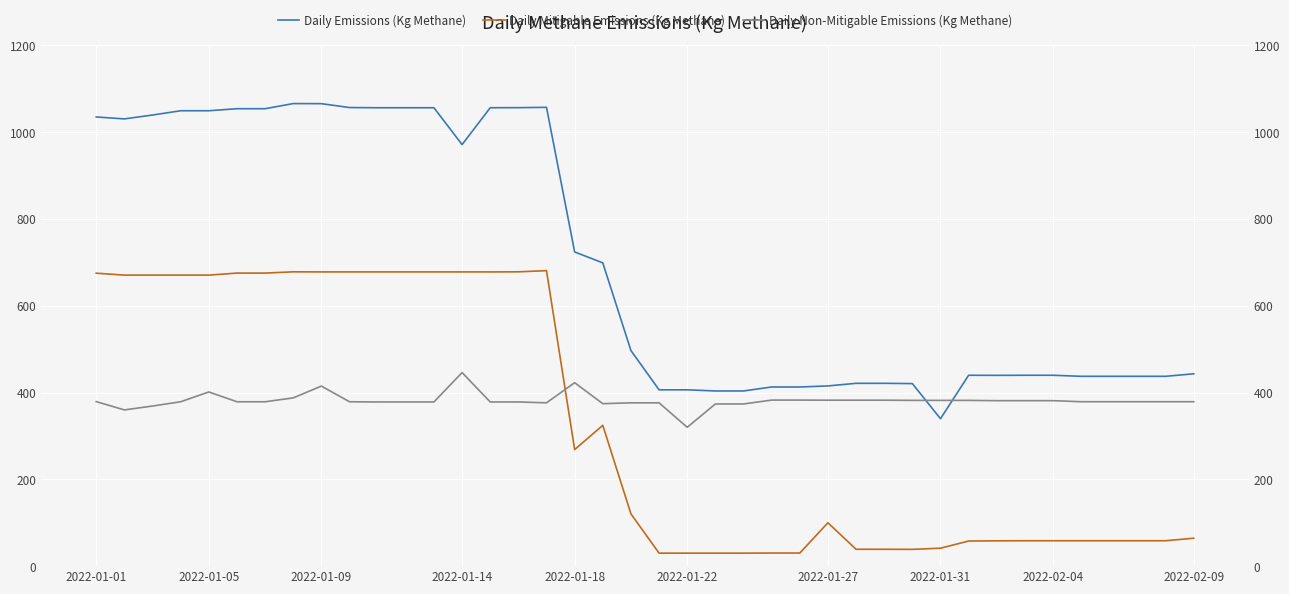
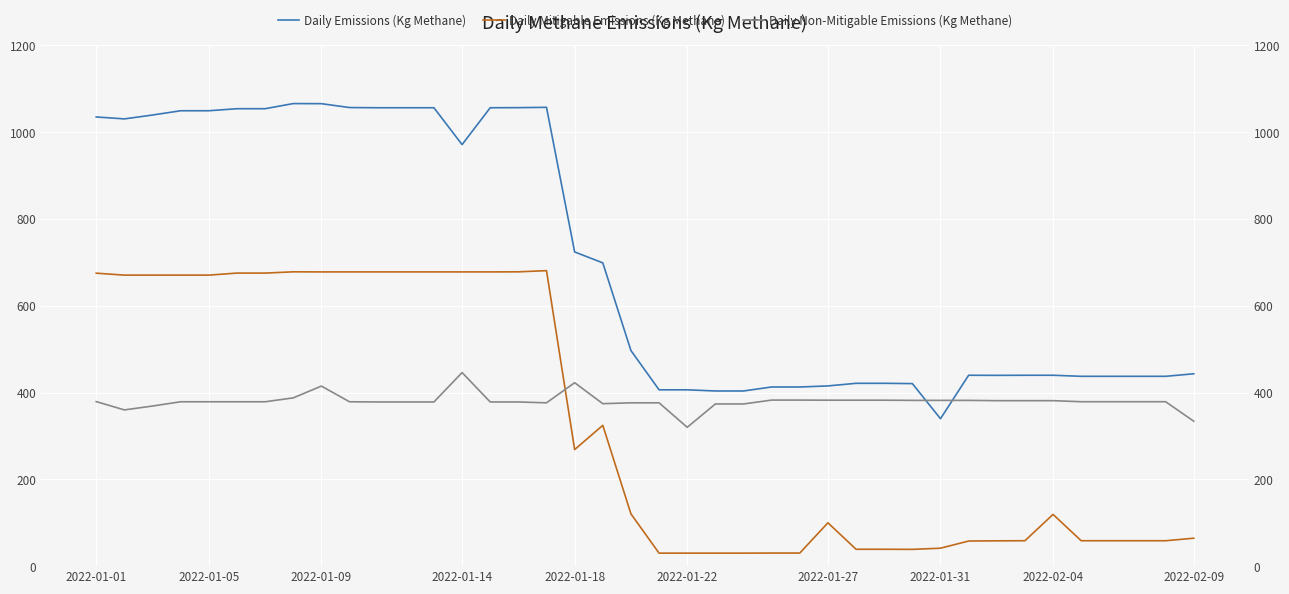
  {
    "Daily Emissions (Kg Methane)": {
      "2022-01-01": 1040,
      "2022-01-05": 1050,
      "2022-01-09": 1070,
      "2022-01-14": 970,
      "2022-01-18": 720,
      "2022-01-22": 410,
      "2022-01-27": 420,
      "2022-01-31": 340,
      "2022-02-04": 440,
      "2022-02-09": 440
    },
    "Daily Mitigable Emissions (Kg Methane)": {
      "2022-01-01": 680,
      "2022-01-05": 670,
      "2022-01-09": 680,
      "2022-01-14": 680,
      "2022-01-18": 270,
      "2022-01-22": 30,
      "2022-01-27": 100,
      "2022-01-31": 40,
-     "2022-02-04": 60,
+     "2022-02-04": 120,
      "2022-02-09": 60
    },
    "Daily Non-Mitigable Emissions (Kg Methane)": {
      "2022-01-01": 380,
-     "2022-01-05": 400,
+     "2022-01-05": 380,
      "2022-01-09": 410,
      "2022-01-14": 450,
      "2022-01-18": 420,
      "2022-01-22": 320,
      "2022-01-27": 380,
      "2022-01-31": 380,
      "2022-02-04": 380,
-     "2022-02-09": 380
+     "2022-02-09": 330
    }
  }
